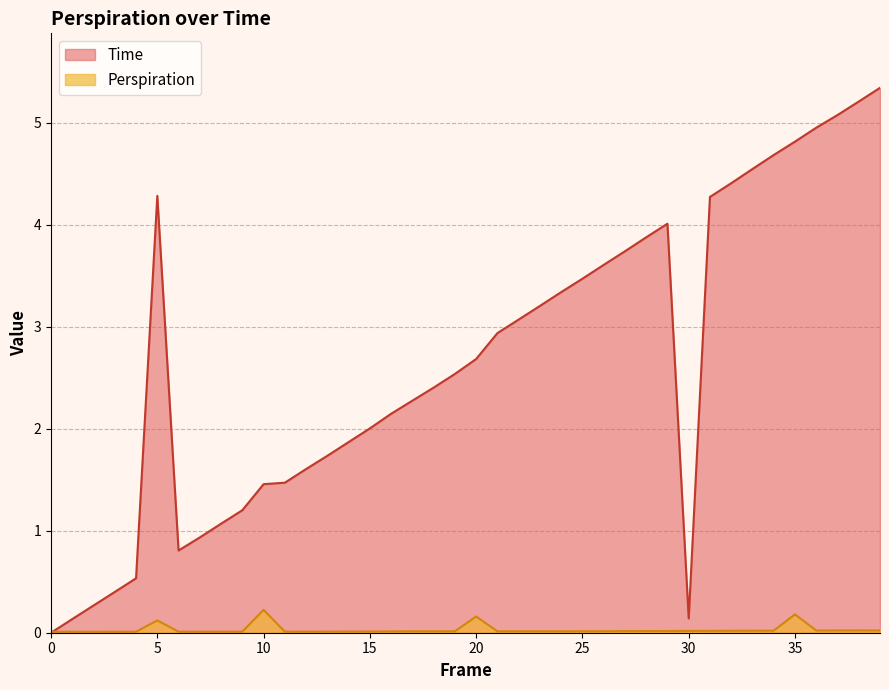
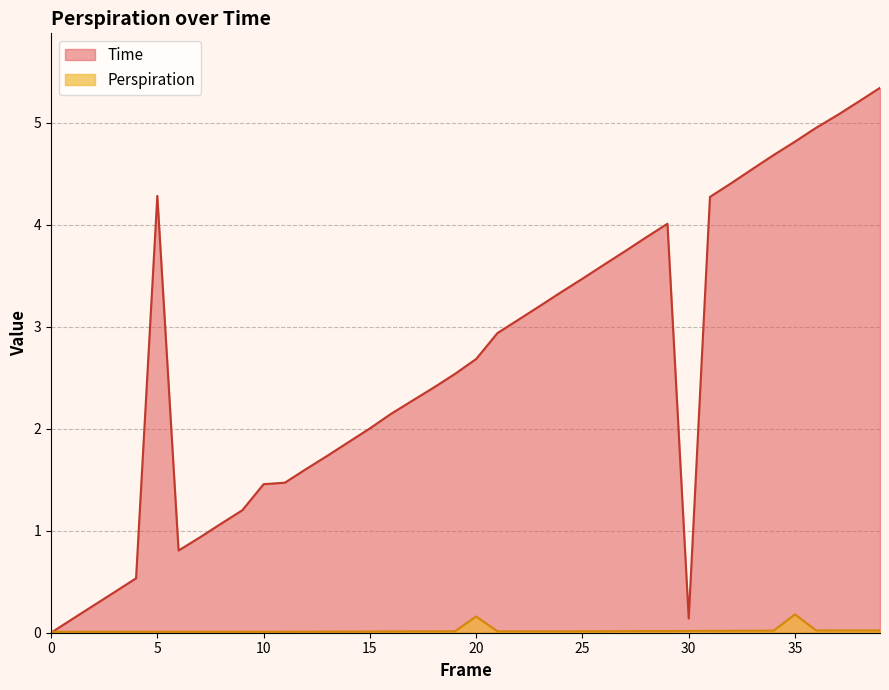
  {
    "Time": {
      "5": 4.28,
      "10": 1.46,
      "15": 2.00,
      "20": 2.68,
      "25": 3.47,
      "30": 0.14,
      "35": 4.81
    },
    "Perspiration": {
-     "5": 0.12,
-     "10": 0.22,
+     "5": 0.01,
+     "10": 0.01,
      "15": 0.01,
      "20": 0.16,
      "25": 0.01,
      "30": 0.02,
      "35": 0.18
    }
  }
